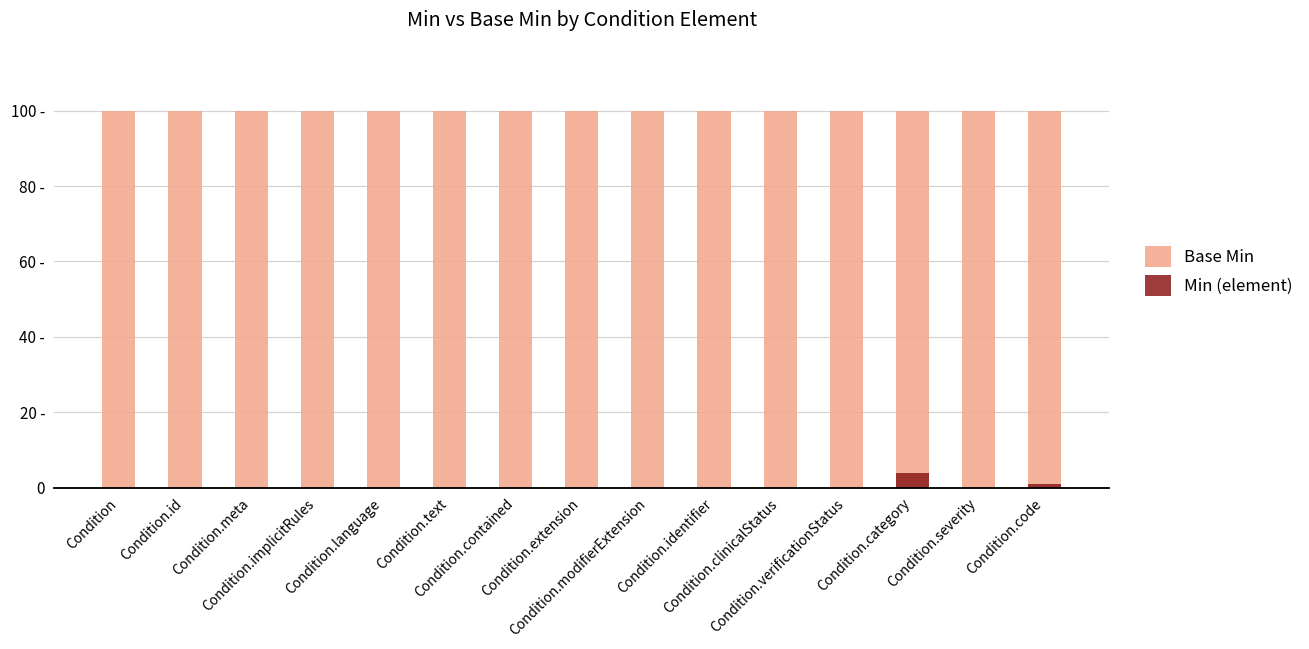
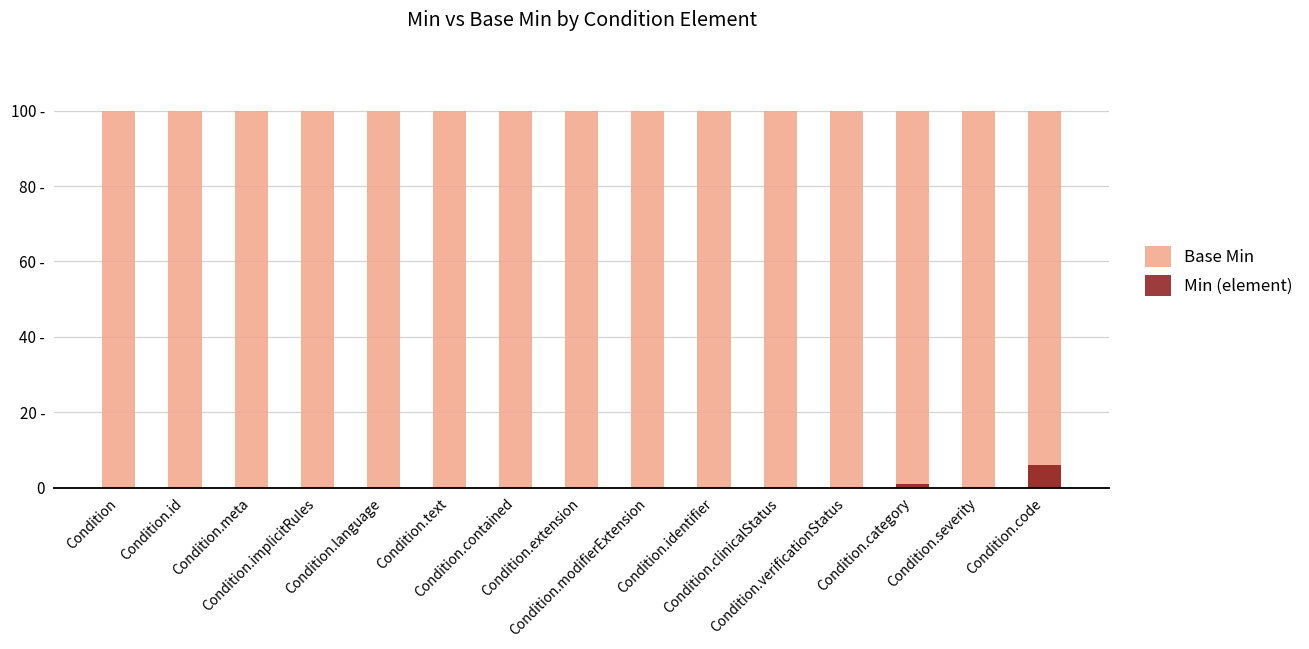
  {
    "Base Min": {
      "Condition": "100 -",
      "Condition.id": "100 -",
      "Condition.meta": "100 -",
      "Condition.implicitRules": "100 -",
      "Condition.language": "100 -",
      "Condition.text": "100 -",
      "Condition.contained": "100 -",
      "Condition.extension": "100 -",
      "Condition.modifierExtension": "100 -",
      "Condition.identifier": "100 -",
      "Condition.clinicalStatus": "100 -",
      "Condition.verificationStatus": "100 -",
      "Condition.category": "100 -",
      "Condition.severity": "100 -",
      "Condition.code": "100 -"
    },
    "Min (element)": {
      "Condition": "0 -",
      "Condition.id": "0 -",
      "Condition.meta": "0 -",
      "Condition.implicitRules": "0 -",
      "Condition.language": "0 -",
      "Condition.text": "0 -",
      "Condition.contained": "0 -",
      "Condition.extension": "0 -",
      "Condition.modifierExtension": "0 -",
      "Condition.identifier": "0 -",
      "Condition.clinicalStatus": "0 -",
      "Condition.verificationStatus": "0 -",
-     "Condition.category": "4 -",
+     "Condition.category": "1 -",
      "Condition.severity": "0 -",
-     "Condition.code": "1 -"
+     "Condition.code": "6 -"
    }
  }
